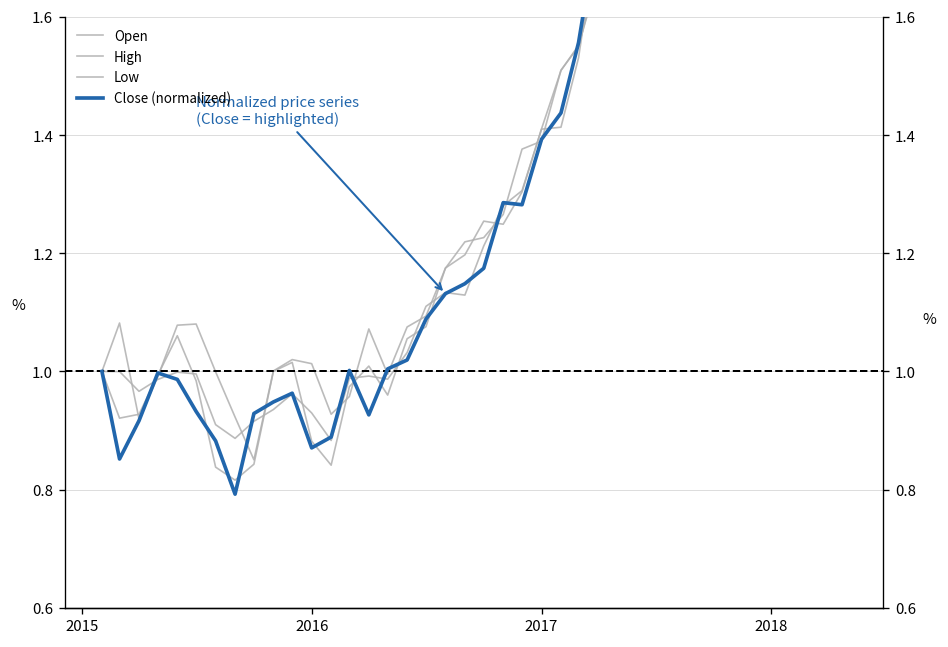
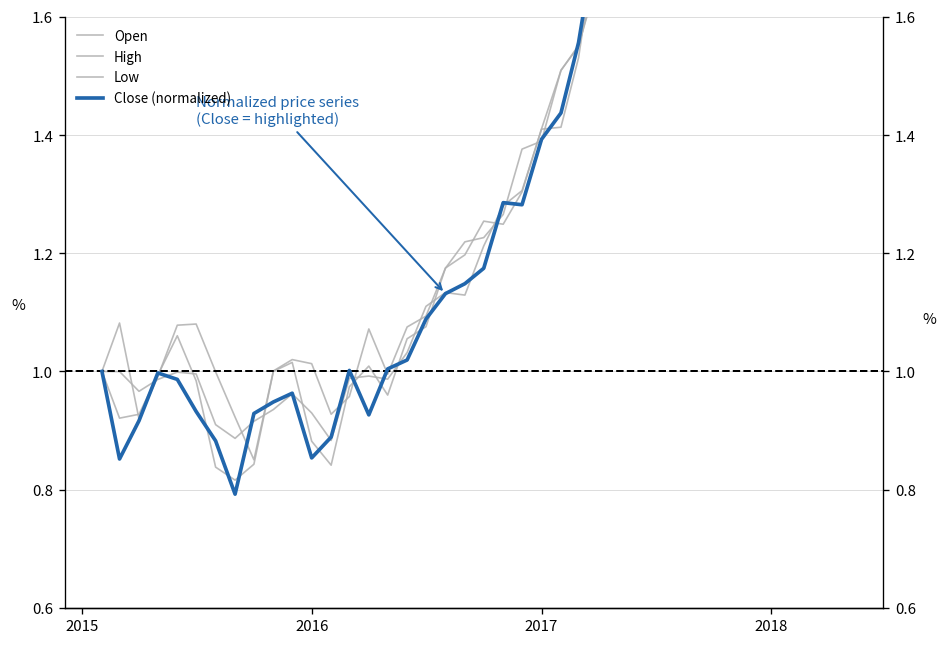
  {
    "Close (normalized)": {
-     "2016": 0.87
+     "2016": 0.85
    }
  }
